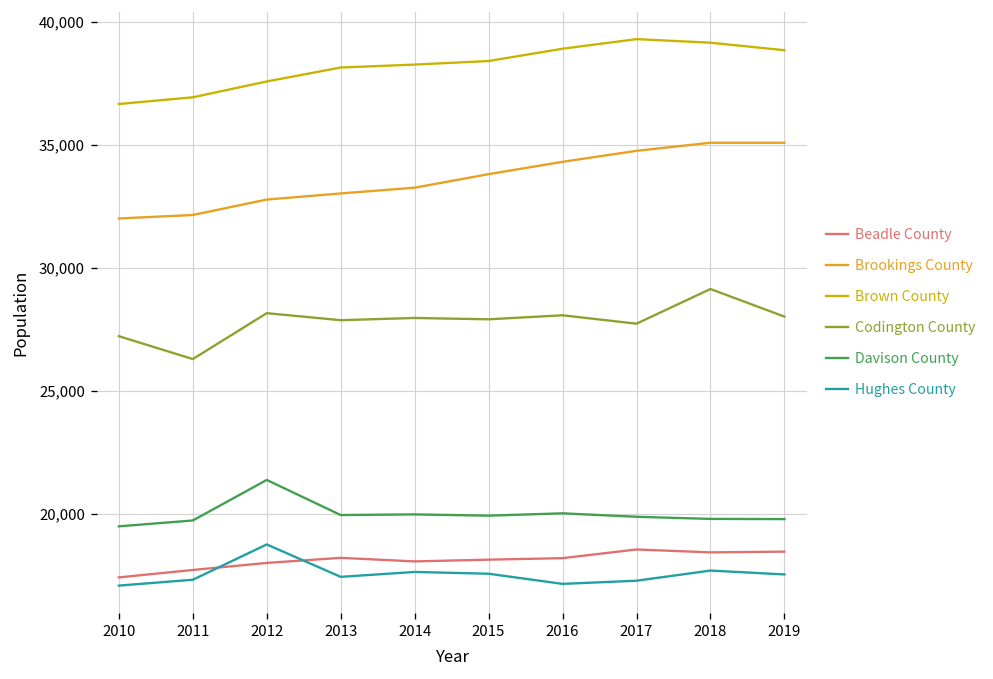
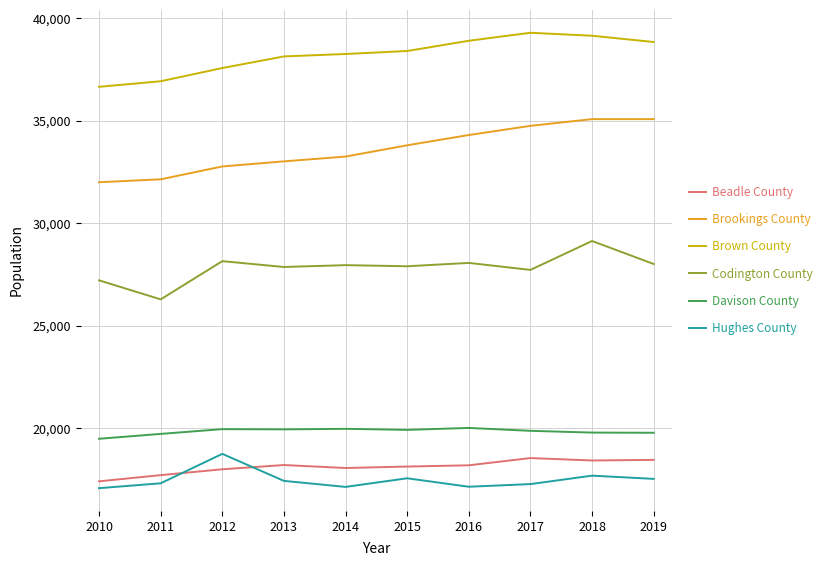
  {
    "Beadle County": {
      "2010": "17,400",
      "2011": "17,700",
      "2012": "18,000",
      "2013": "18,200",
      "2014": "18,100",
      "2015": "18,100",
      "2016": "18,200",
      "2017": "18,500",
      "2018": "18,400",
      "2019": "18,500"
    },
    "Codington County": {
      "2010": "27,200",
      "2011": "26,300",
      "2012": "28,100",
      "2013": "27,900",
      "2014": "28,000",
      "2015": "27,900",
      "2016": "28,100",
      "2017": "27,700",
      "2018": "29,100",
      "2019": "28,000"
    },
    "Davison County": {
      "2010": "19,500",
      "2011": "19,700",
-     "2012": "21,400",
+     "2012": "20,000",
      "2013": "19,900",
      "2014": "20,000",
      "2015": "19,900",
      "2016": "20,000",
      "2017": "19,900",
      "2018": "19,800",
      "2019": "19,800"
    },
    "Hughes County": {
      "2010": "17,100",
      "2011": "17,300",
      "2012": "18,700",
      "2013": "17,400",
-     "2014": "17,600",
+     "2014": "17,100",
      "2015": "17,600",
      "2016": "17,100",
      "2017": "17,300",
      "2018": "17,700",
      "2019": "17,500"
    }
  }
